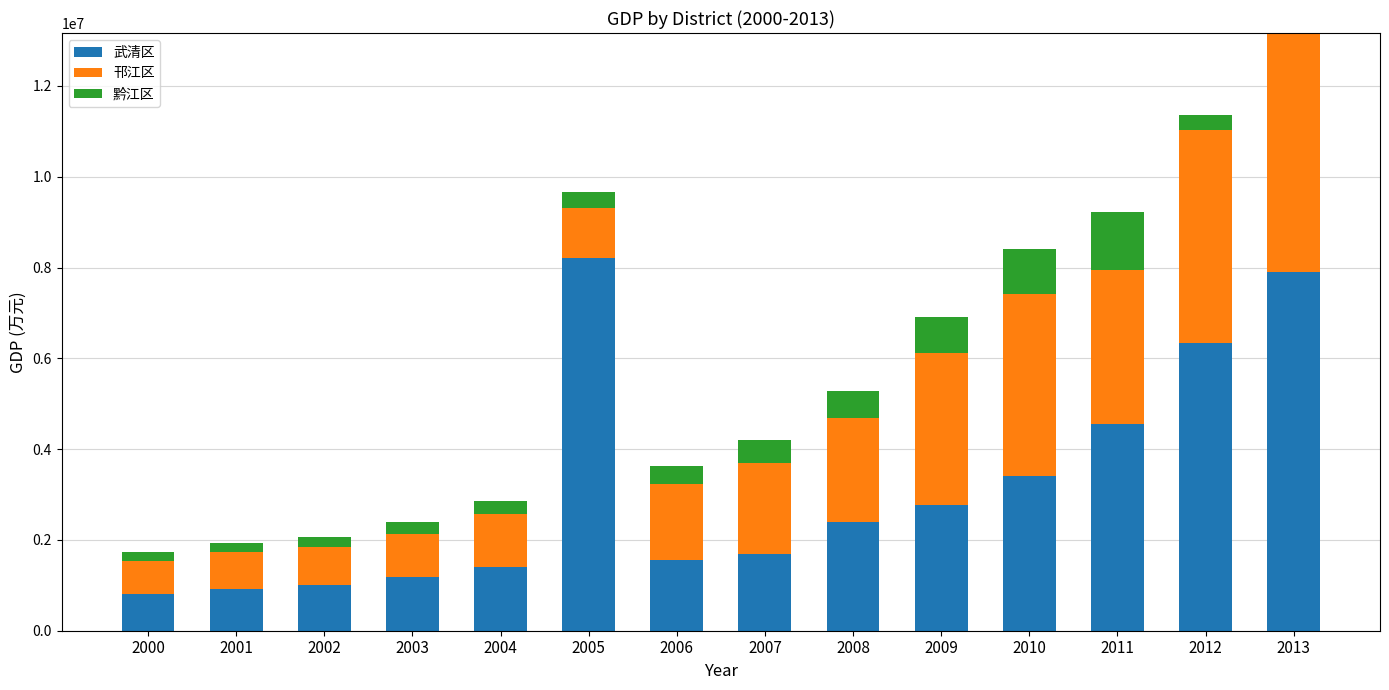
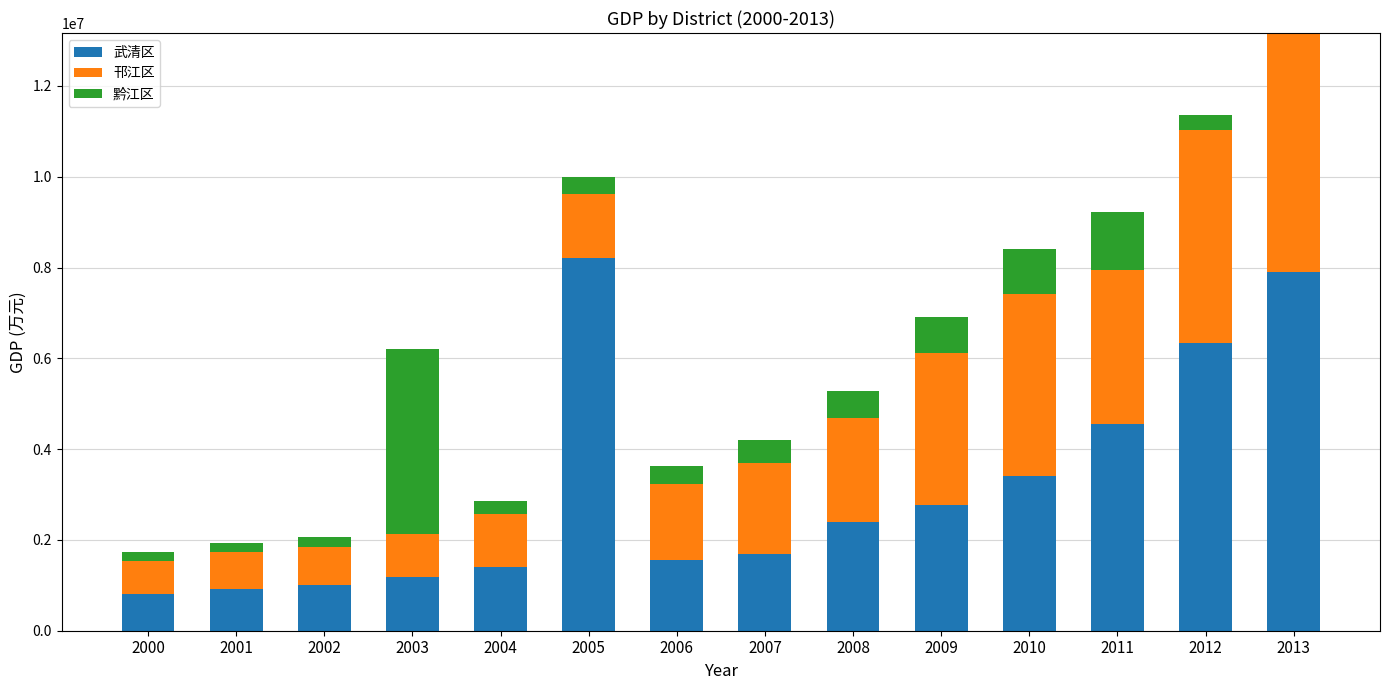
  {
    "武清区": {
      "2000": 800000,
      "2001": 900000,
      "2002": 1000000,
      "2003": 1200000,
      "2004": 1400000,
      "2005": 8200000,
      "2006": 1600000,
      "2007": 1700000,
      "2008": 2400000,
      "2009": 2800000,
      "2010": 3400000,
      "2011": 4600000,
      "2012": 6300000,
      "2013": 7900000
    },
    "邗江区": {
      "2000": 700000,
      "2001": 800000,
      "2002": 800000,
      "2003": 1000000,
      "2004": 1200000,
-     "2005": 1100000,
+     "2005": 1400000,
      "2006": 1700000,
      "2007": 2000000,
      "2008": 2300000,
      "2009": 3400000,
      "2010": 4000000,
      "2011": 3400000,
      "2012": 4700000,
      "2013": 5300000
    },
    "黔江区": {
      "2000": 200000,
      "2001": 200000,
      "2002": 200000,
-     "2003": 300000,
+     "2003": 4100000,
      "2004": 300000,
      "2005": 400000,
      "2006": 400000,
      "2007": 500000,
      "2008": 600000,
      "2009": 800000,
      "2010": 1000000,
      "2011": 1300000,
      "2012": 300000,
      "2013": 0
    }
  }
